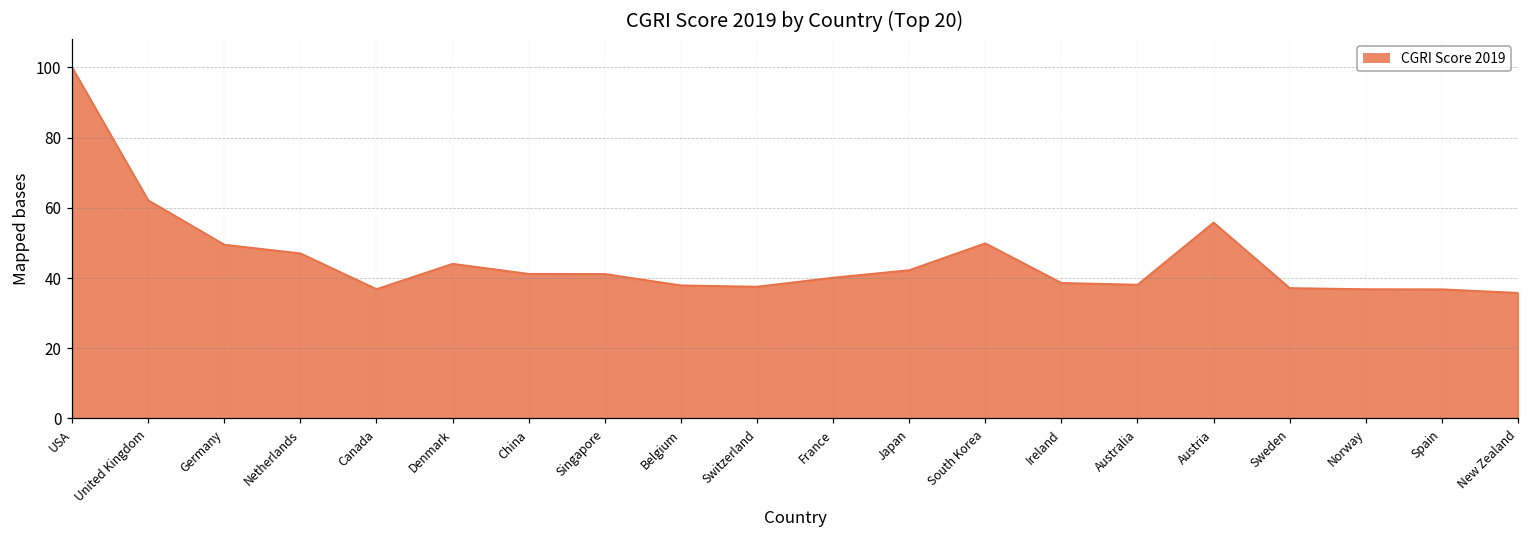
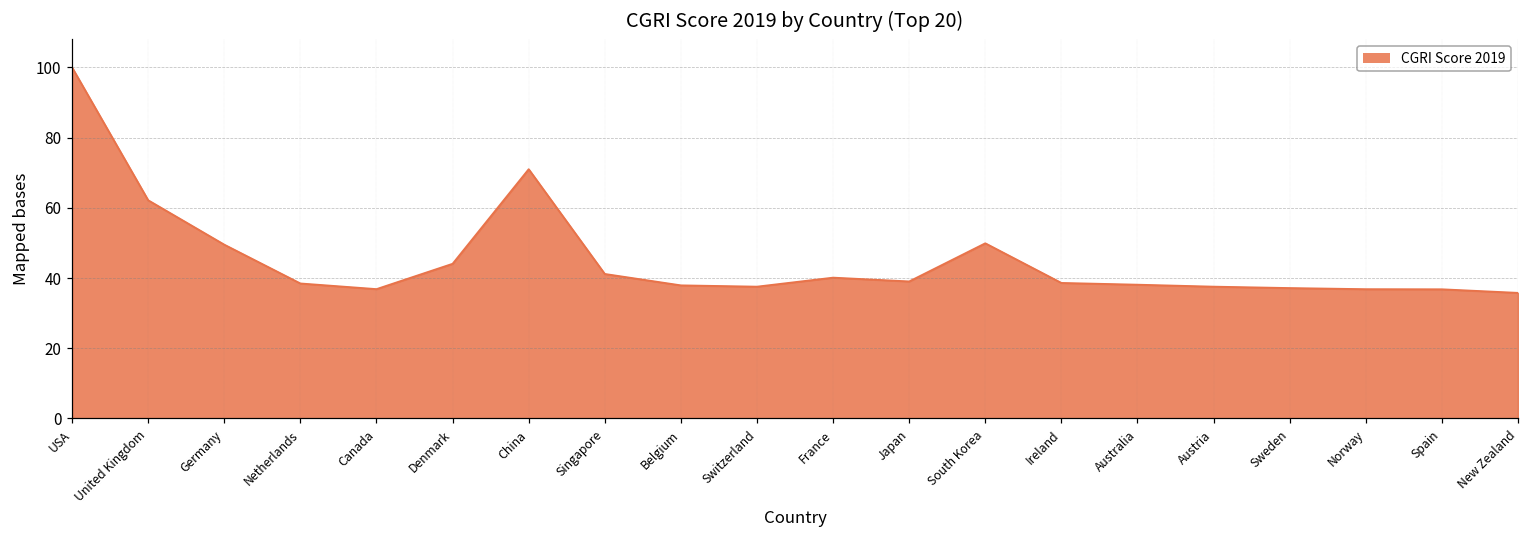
  {
    "USA": 100,
    "United Kingdom": 62,
    "Germany": 50,
-   "Netherlands": 47,
+   "Netherlands": 38,
    "Canada": 37,
    "Denmark": 44,
-   "China": 41,
+   "China": 71,
    "Singapore": 41,
    "Belgium": 38,
    "Switzerland": 38,
    "France": 40,
-   "Japan": 42,
+   "Japan": 39,
    "South Korea": 50,
    "Ireland": 39,
    "Australia": 38,
-   "Austria": 56,
+   "Austria": 38,
    "Sweden": 37,
    "Norway": 37,
    "Spain": 37,
    "New Zealand": 36
  }
